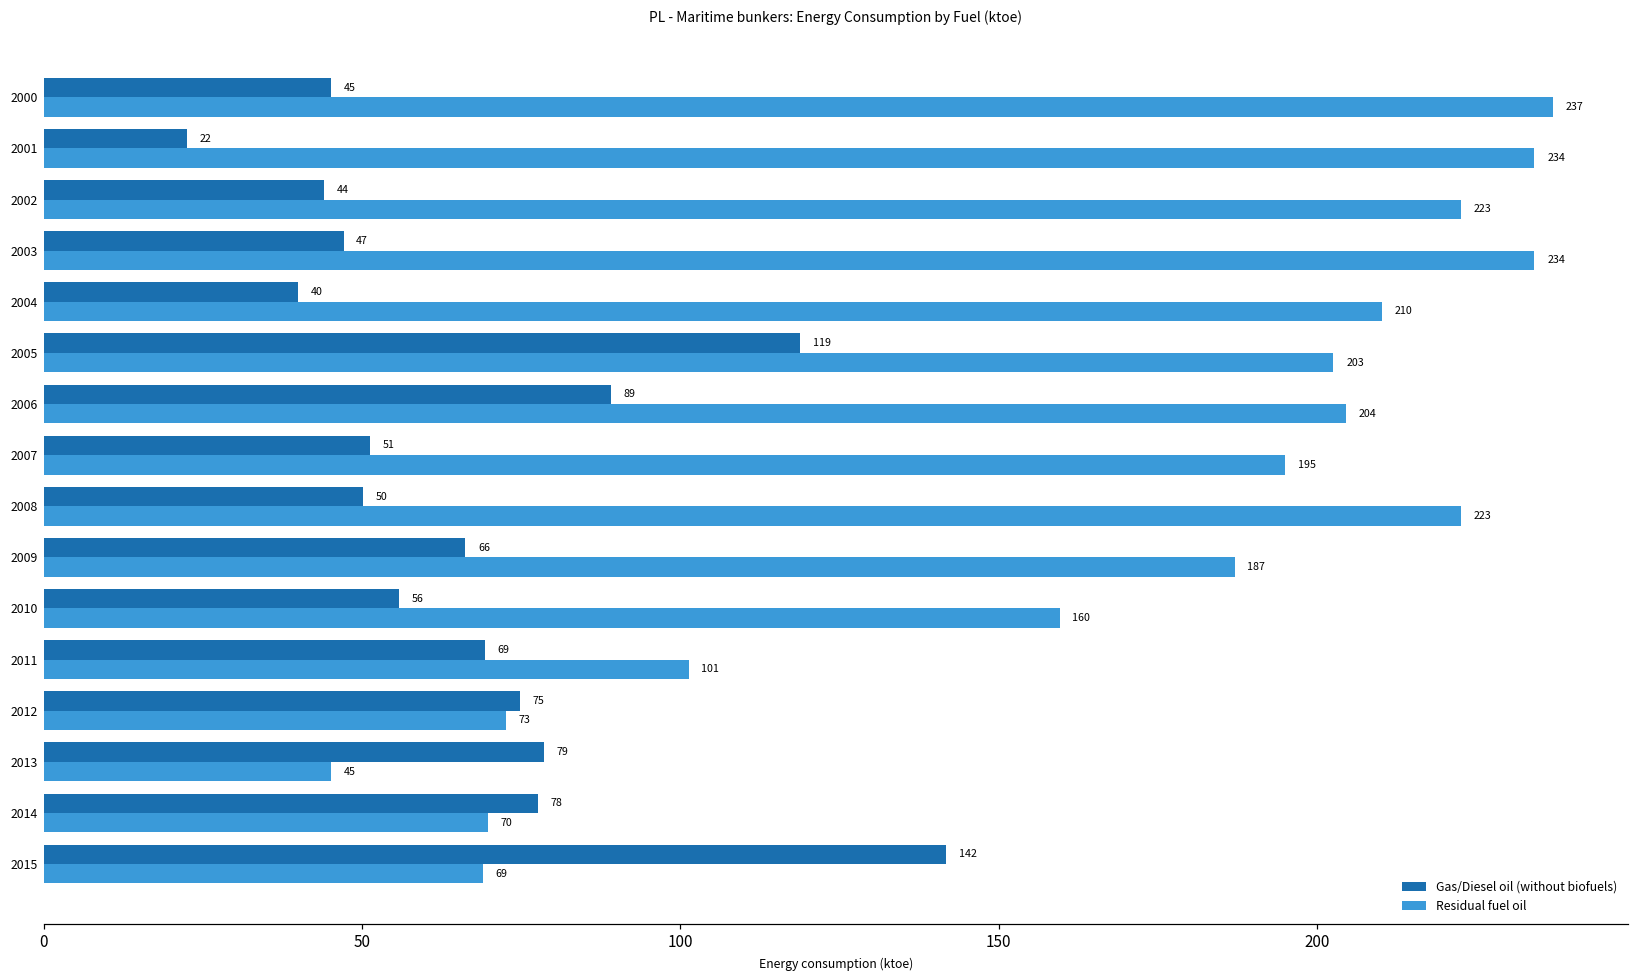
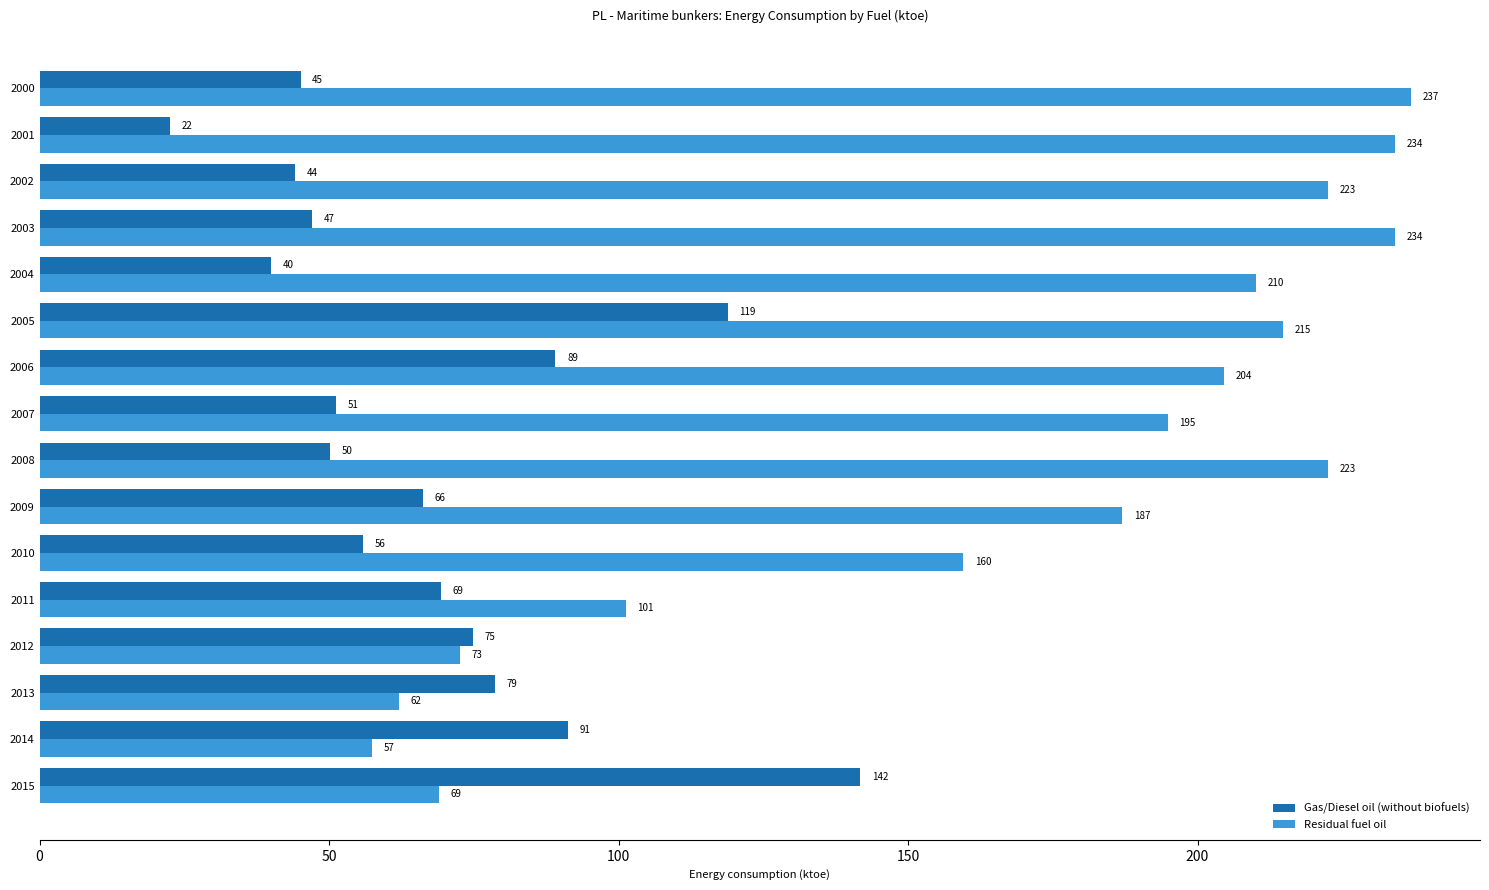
  {
    "Gas/Diesel oil (without biofuels)": {
      "2000": 45,
      "2001": 22,
      "2002": 44,
      "2003": 47,
      "2004": 40,
      "2005": 119,
      "2006": 89,
      "2007": 51,
      "2008": 50,
      "2009": 66,
      "2010": 56,
      "2011": 69,
      "2012": 75,
      "2013": 79,
-     "2014": 78,
+     "2014": 91,
      "2015": 142
    },
    "Residual fuel oil": {
      "2000": 237,
      "2001": 234,
      "2002": 223,
      "2003": 234,
      "2004": 210,
-     "2005": 203,
+     "2005": 215,
      "2006": 204,
      "2007": 195,
      "2008": 223,
      "2009": 187,
      "2010": 160,
      "2011": 101,
      "2012": 73,
-     "2013": 45,
-     "2014": 70,
+     "2013": 62,
+     "2014": 57,
      "2015": 69
    }
  }
